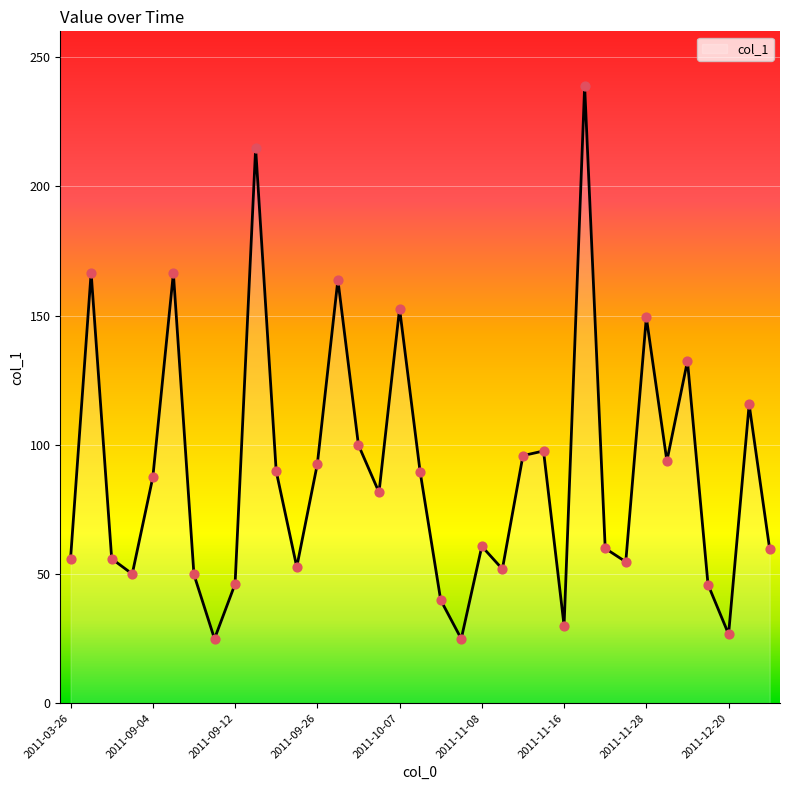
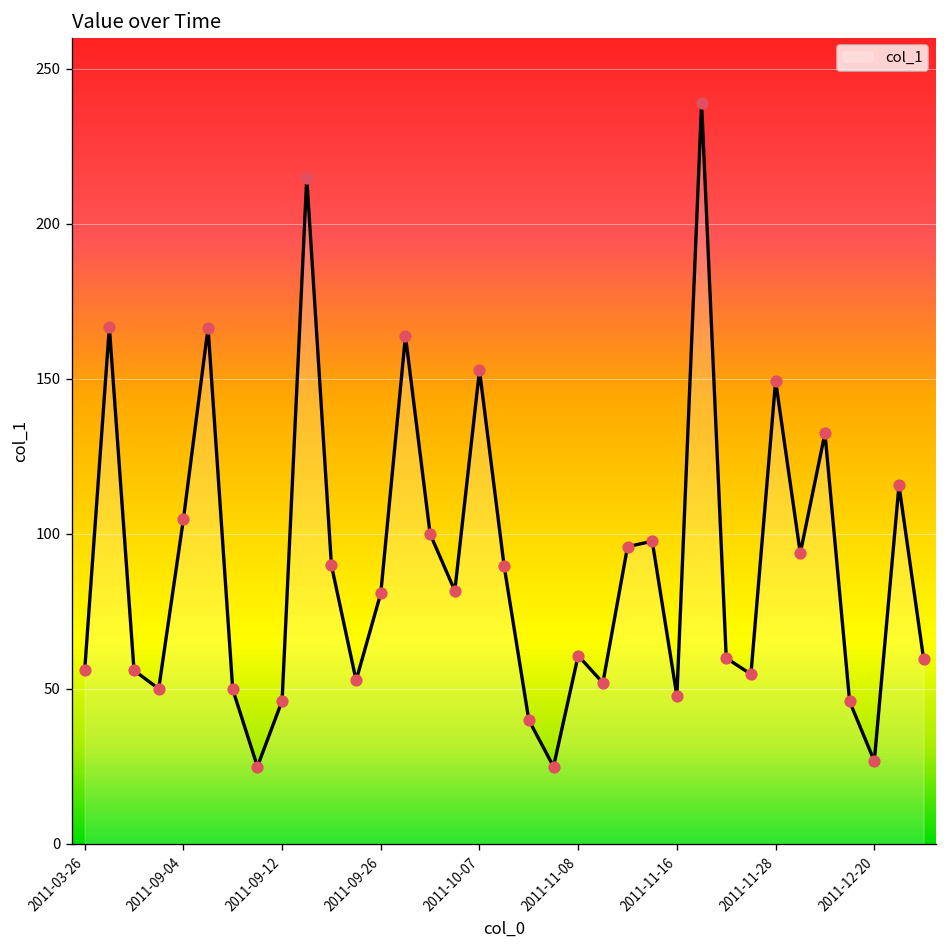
  {
    "2011-03-26": 56,
-   "2011-09-04": 87,
+   "2011-09-04": 105,
    "2011-09-12": 46,
-   "2011-09-26": 93,
+   "2011-09-26": 81,
    "2011-10-07": 153,
    "2011-11-08": 61,
-   "2011-11-16": 30,
+   "2011-11-16": 48,
    "2011-11-28": 149,
    "2011-12-20": 27
  }
